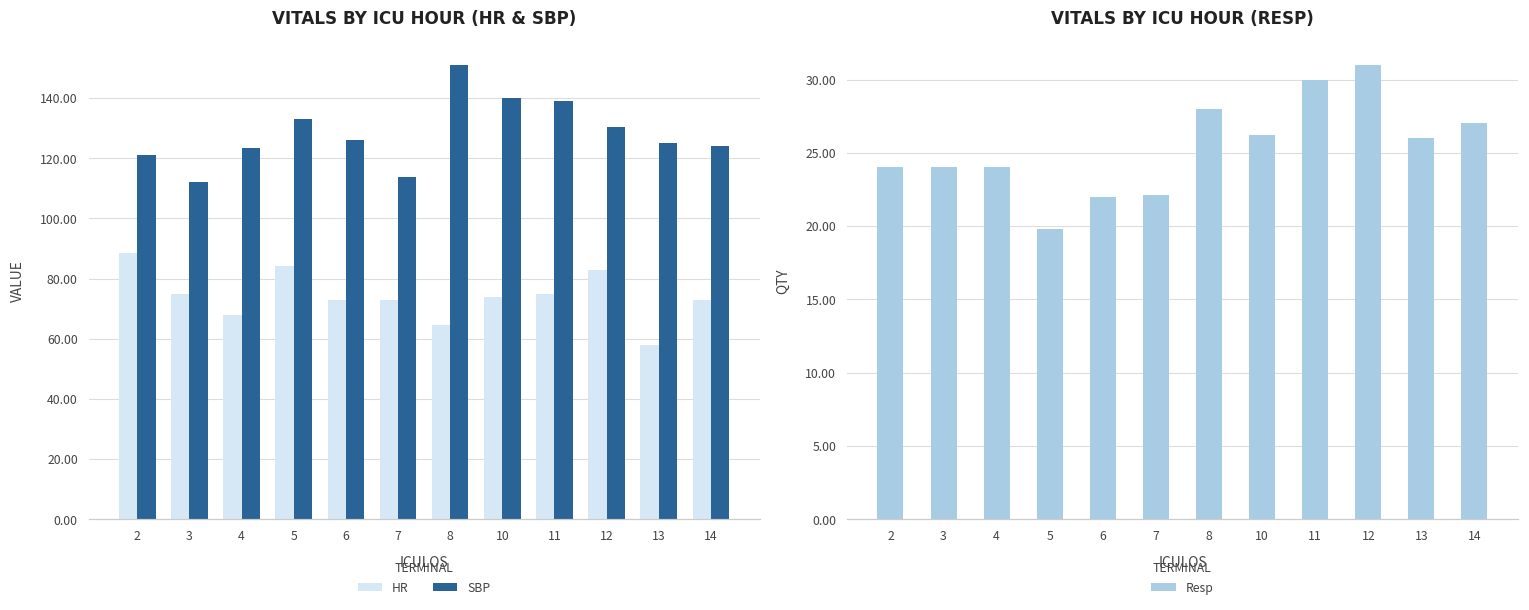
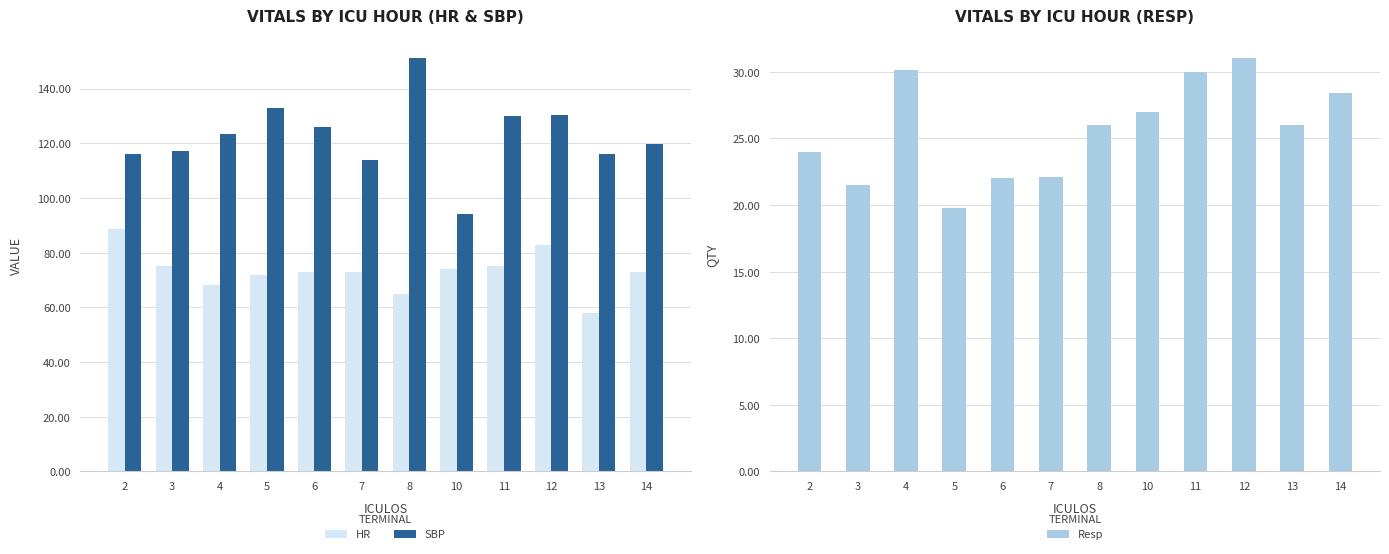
  {
    "VITALS BY ICU HOUR (HR & SBP)": {
      "HR": {
        "2": 89,
        "3": 75,
        "4": 68,
-       "5": 84,
+       "5": 72,
        "6": 73,
        "7": 73,
        "8": 65,
        "10": 74,
        "11": 75,
        "12": 83,
        "13": 58,
        "14": 73
      },
      "SBP": {
-       "2": 121,
-       "3": 112,
+       "2": 116,
+       "3": 117,
        "4": 123,
        "5": 133,
        "6": 126,
        "7": 114,
        "8": 151,
-       "10": 140,
-       "11": 139,
+       "10": 94,
+       "11": 130,
        "12": 130,
-       "13": 125,
-       "14": 124
+       "13": 116,
+       "14": 120
      }
    },
    "VITALS BY ICU HOUR (RESP)": {
      "2": 24.0,
-     "3": 24.0,
-     "4": 24.0,
+     "3": 21.5,
+     "4": 30.1,
      "5": 19.8,
      "6": 22.0,
      "7": 22.1,
-     "8": 28,
-     "10": 26.2,
+     "8": 26,
+     "10": 27.0,
      "11": 30.0,
      "12": 31.0,
      "13": 26.0,
-     "14": 27.0
+     "14": 28.4
    }
  }
